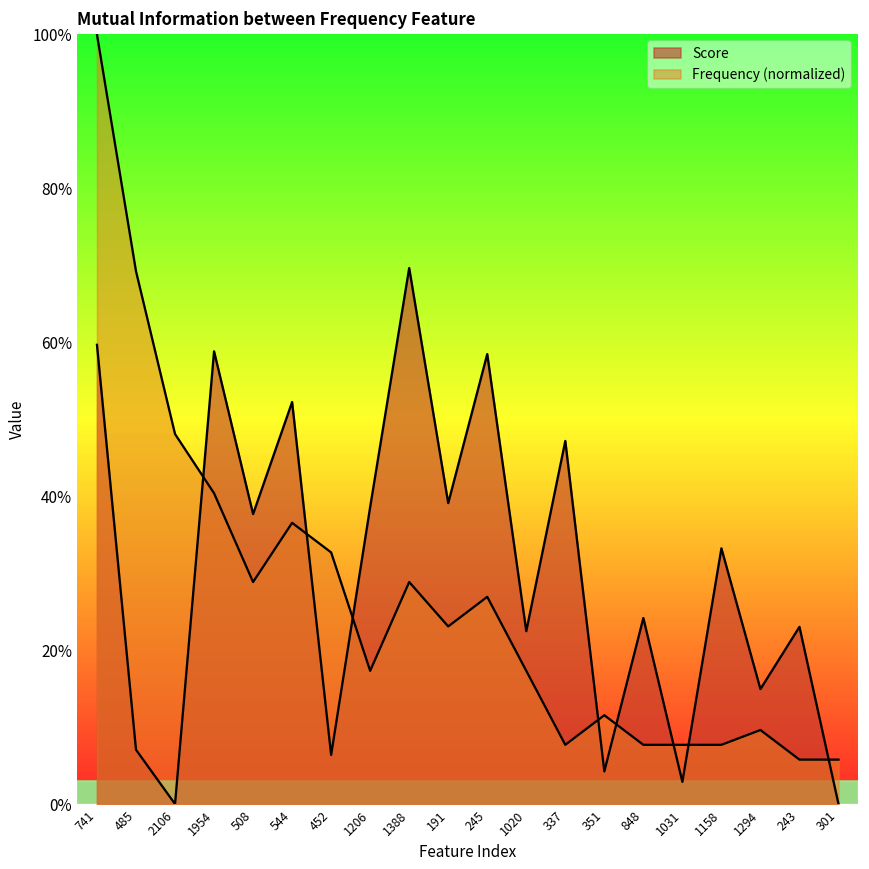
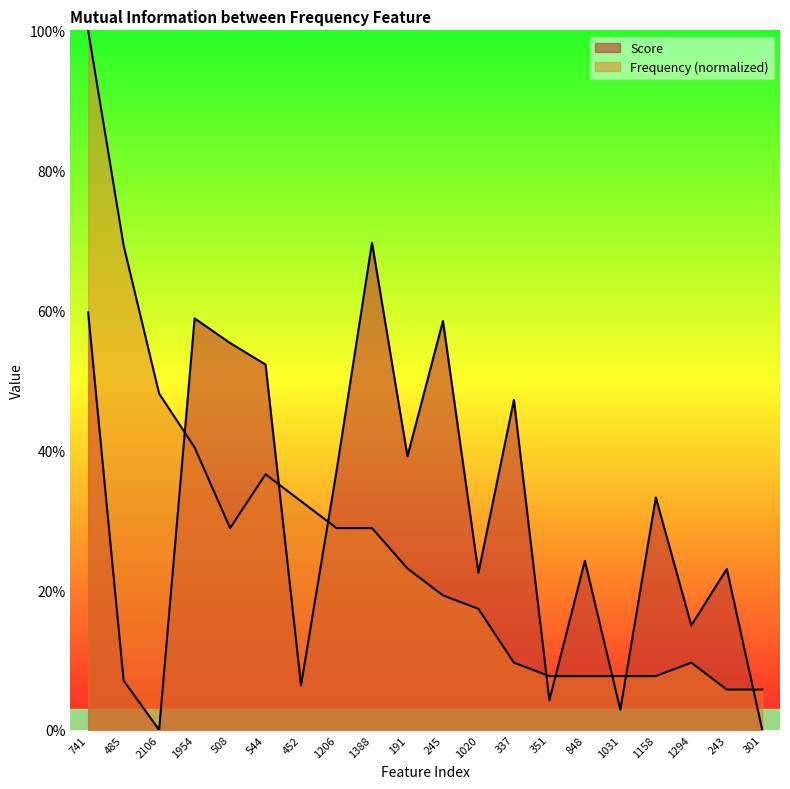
  {
    "Score": {
      "741": "60%",
      "485": "7%",
      "1954": "59%",
-     "508": "38%",
+     "508": "55%",
      "544": "52%",
      "452": "6%",
-     "1206": "39%",
+     "1206": "37%",
      "1388": "70%",
      "191": "39%",
      "245": "58%",
      "1020": "22%",
      "337": "47%",
      "351": "4%",
      "848": "24%",
      "1158": "33%",
      "1294": "15%",
      "243": "23%"
    },
    "Frequency (normalized)": {
      "741": "100%",
      "485": "69%",
      "2106": "48%",
      "1954": "40%",
      "508": "29%",
      "544": "37%",
      "452": "33%",
-     "1206": "17%",
+     "1206": "29%",
      "1388": "29%",
      "191": "23%",
-     "245": "27%",
+     "245": "19%",
      "1020": "17%",
-     "337": "8%",
-     "351": "12%",
+     "337": "10%",
+     "351": "8%",
      "848": "8%",
      "1031": "8%",
      "1158": "8%",
      "1294": "10%",
      "243": "6%",
      "301": "6%"
    }
  }
